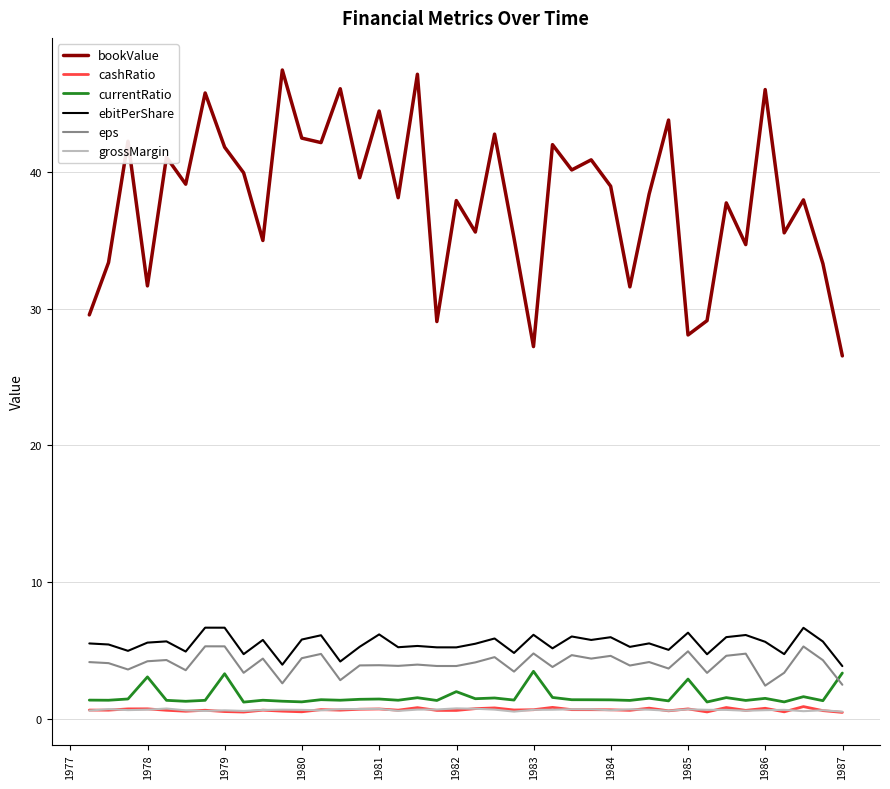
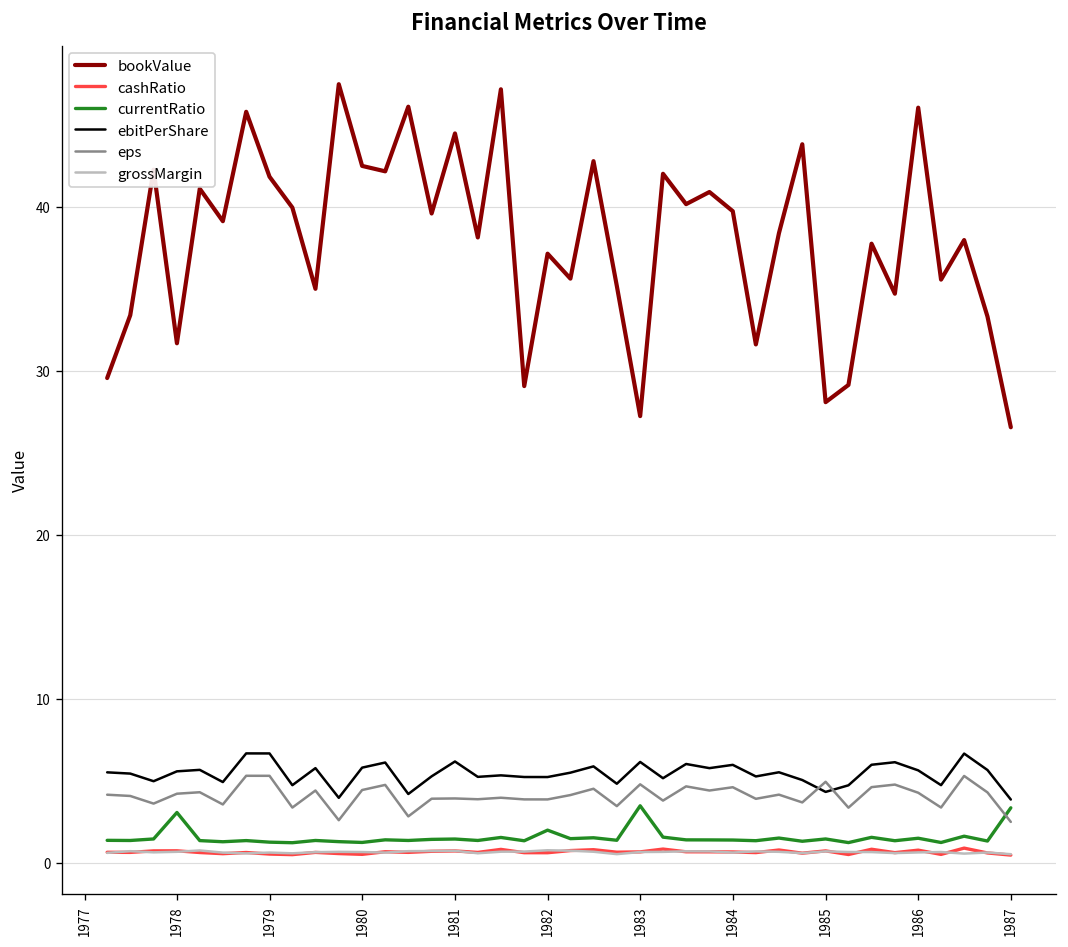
  {
    "bookValue": {
      "1978": 31.7,
      "1979": 41.8,
      "1980": 42.5,
      "1981": 44.5,
-     "1982": 37.9,
+     "1982": 37.1,
      "1983": 27.2,
-     "1984": 39.0,
+     "1984": 39.7,
      "1985": 28.1,
      "1986": 46.0,
      "1987": 26.6
    },
    "currentRatio": {
      "1978": 3.1,
-     "1979": 3.3,
+     "1979": 1.3,
      "1980": 1.2,
      "1981": 1.5,
      "1982": 2.0,
      "1983": 3.5,
      "1984": 1.4,
-     "1985": 2.9,
+     "1985": 1.5,
      "1986": 1.5,
      "1987": 3.4
    },
    "ebitPerShare": {
      "1978": 5.6,
      "1979": 6.7,
      "1980": 5.8,
      "1981": 6.2,
      "1982": 5.2,
      "1983": 6.2,
      "1984": 6.0,
-     "1985": 6.3,
+     "1985": 4.3,
      "1986": 5.6,
      "1987": 3.9
    },
    "eps": {
      "1978": 4.2,
      "1979": 5.3,
      "1980": 4.4,
      "1981": 3.9,
      "1982": 3.9,
      "1983": 4.8,
      "1984": 4.6,
      "1985": 4.9,
-     "1986": 2.4,
+     "1986": 4.3,
      "1987": 2.5
    }
  }
